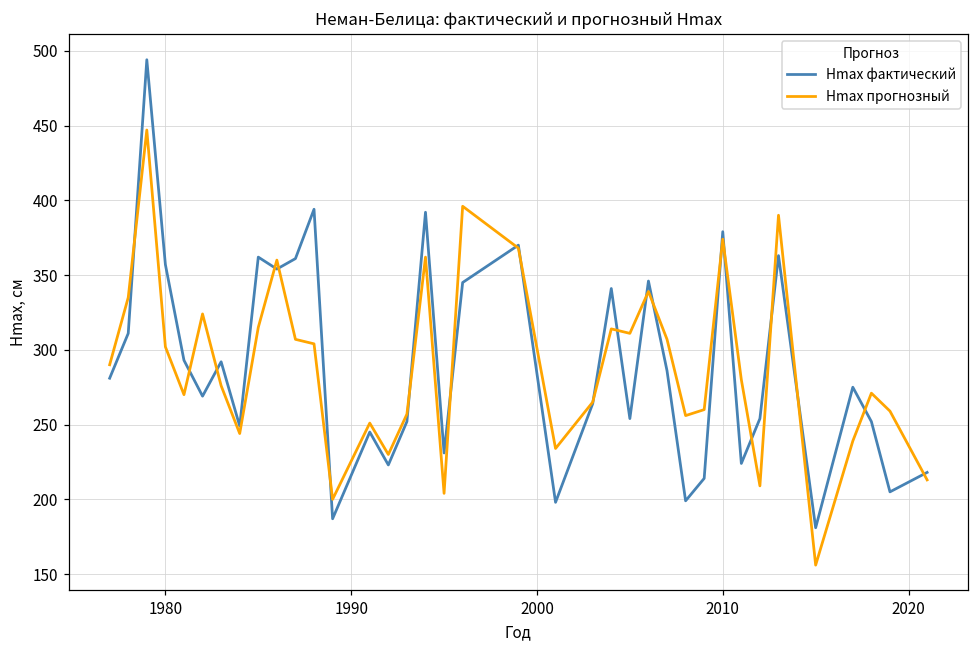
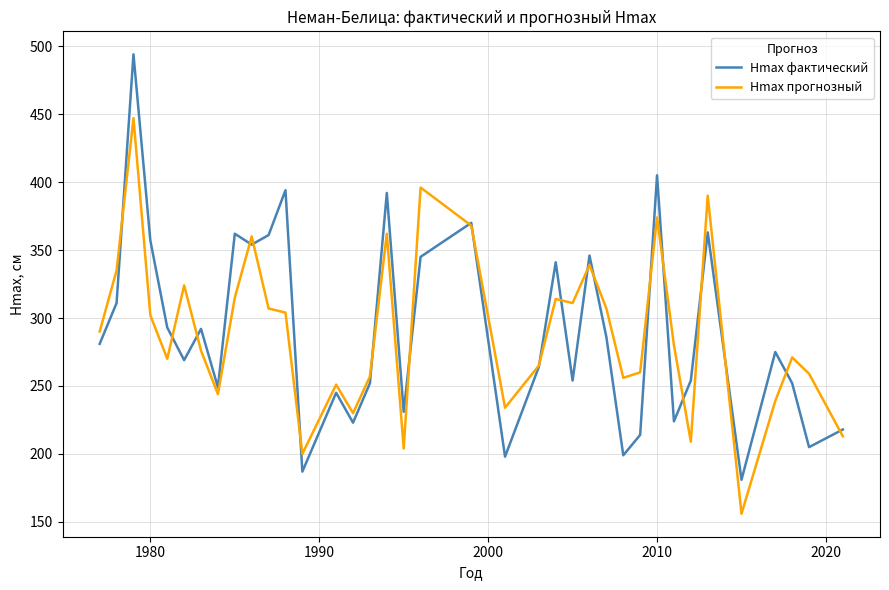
  {
    "Hmax фактический": {
      "1980": 357,
-     "2010": 379
+     "2010": 405
    },
    "Hmax прогнозный": {
      "1980": 302,
      "2010": 374
    }
  }
